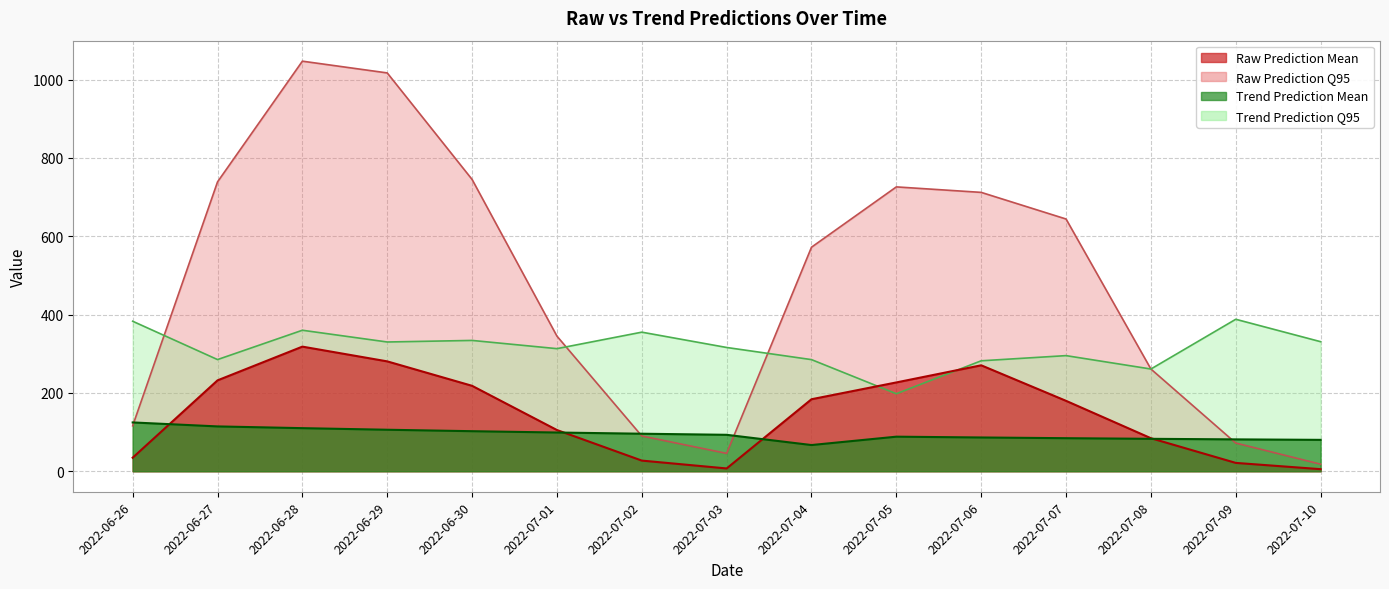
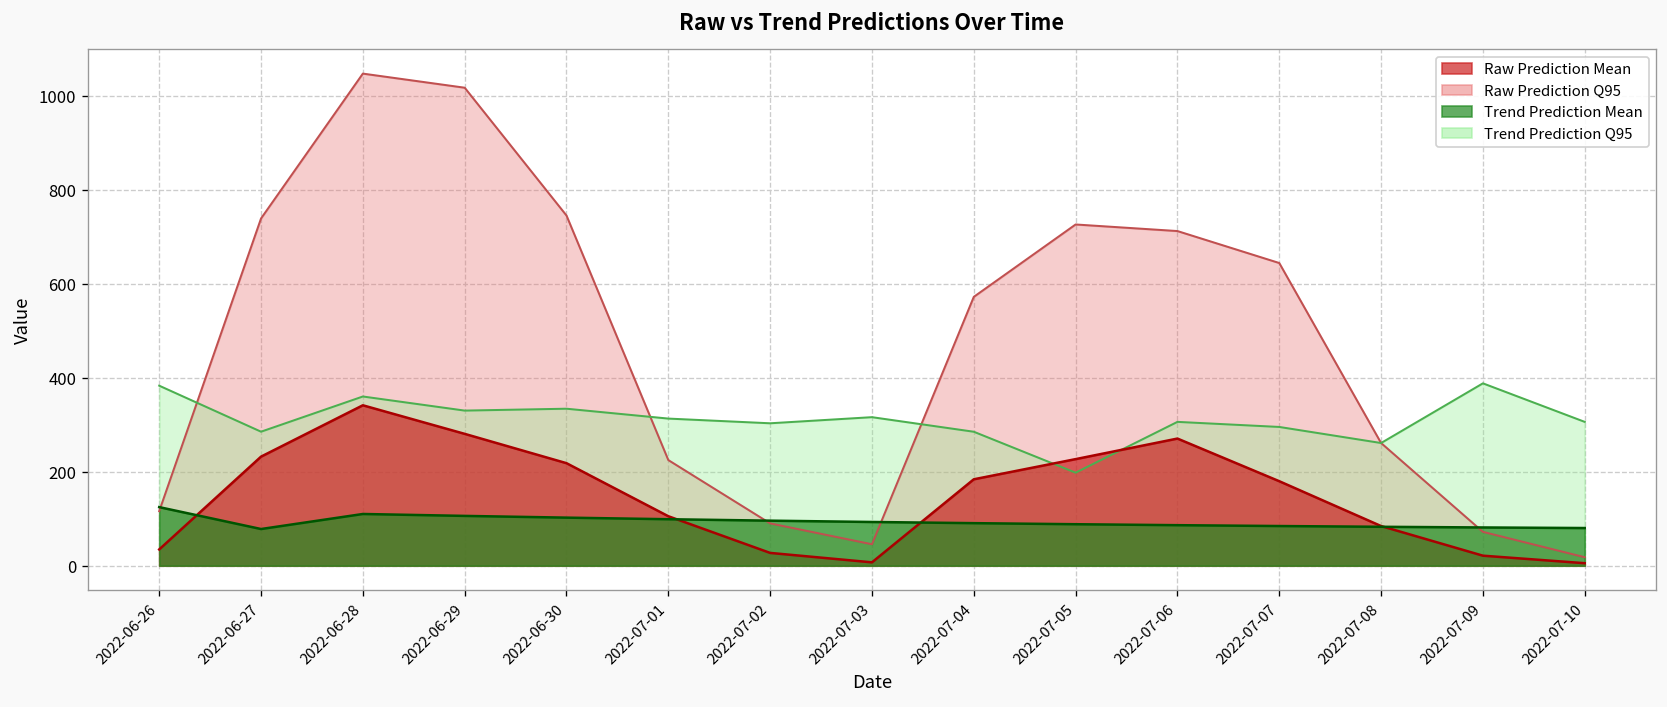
  {
    "Raw Prediction Q95": {
      "2022-06-26": 120,
      "2022-06-27": 740,
      "2022-06-28": 1050,
      "2022-06-29": 1020,
      "2022-06-30": 750,
-     "2022-07-01": 350,
+     "2022-07-01": 220,
      "2022-07-03": 50,
      "2022-07-04": 570,
      "2022-07-05": 730,
      "2022-07-06": 710,
      "2022-07-07": 640,
      "2022-07-09": 70,
      "2022-07-10": 20
    },
    "Trend Prediction Q95": {
      "2022-06-26": 380,
      "2022-06-27": 290,
      "2022-06-28": 360,
      "2022-06-29": 330,
      "2022-06-30": 330,
      "2022-07-01": 310,
-     "2022-07-02": 360,
+     "2022-07-02": 300,
      "2022-07-03": 320,
      "2022-07-04": 290,
      "2022-07-05": 200,
-     "2022-07-06": 280,
+     "2022-07-06": 310,
      "2022-07-07": 300,
      "2022-07-09": 390,
-     "2022-07-10": 330
+     "2022-07-10": 310
    },
    "Raw Prediction Mean": {
      "2022-06-26": 30,
      "2022-06-27": 230,
-     "2022-06-28": 320,
+     "2022-06-28": 340,
      "2022-06-29": 280,
      "2022-06-30": 220,
      "2022-07-02": 30,
      "2022-07-03": 10,
      "2022-07-04": 180,
      "2022-07-05": 230,
      "2022-07-06": 270,
      "2022-07-07": 180,
      "2022-07-09": 20,
      "2022-07-10": 10
    },
    "Trend Prediction Mean": {
      "2022-06-26": 120,
-     "2022-06-27": 110,
+     "2022-06-27": 80,
      "2022-06-28": 110,
      "2022-06-29": 110,
      "2022-06-30": 100,
      "2022-07-03": 90,
-     "2022-07-04": 70,
+     "2022-07-04": 90,
      "2022-07-05": 90,
      "2022-07-06": 90,
      "2022-07-07": 80,
      "2022-07-09": 80,
      "2022-07-10": 80
    }
  }
